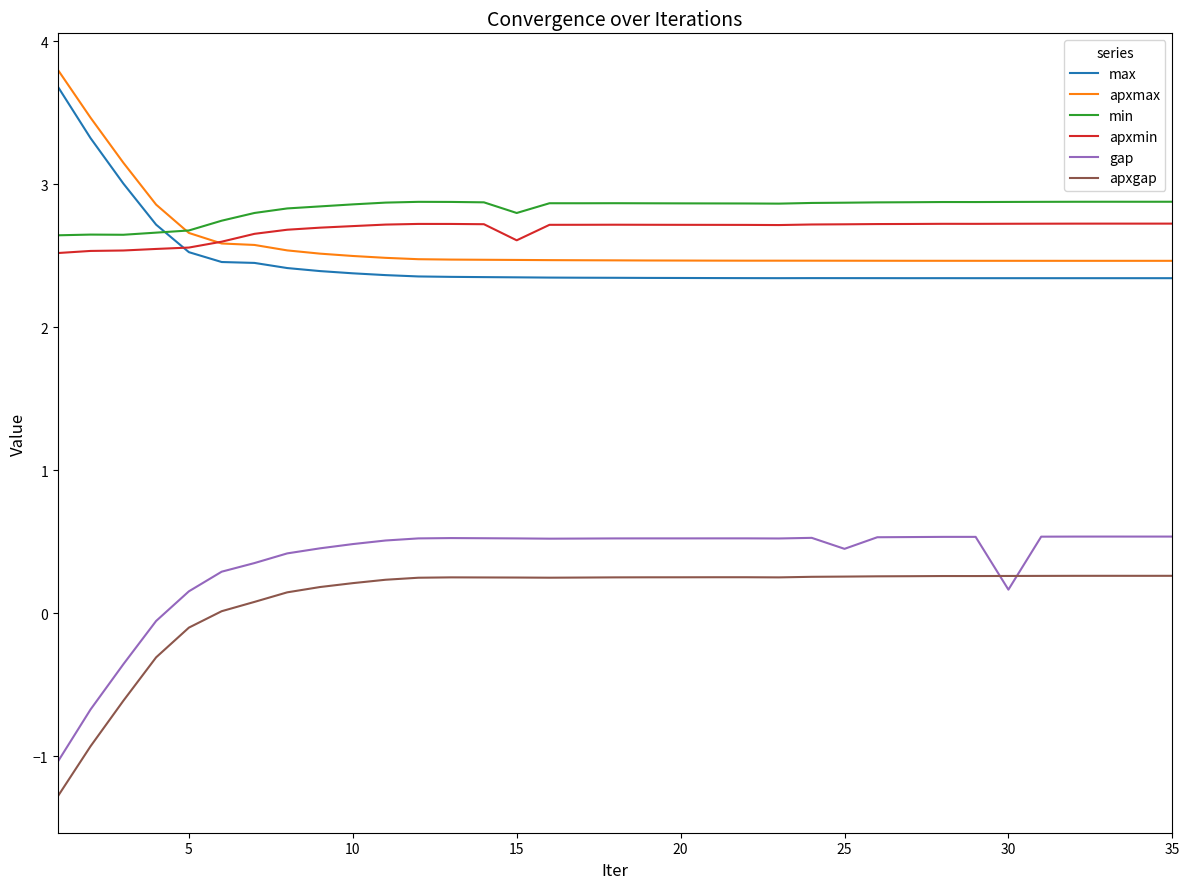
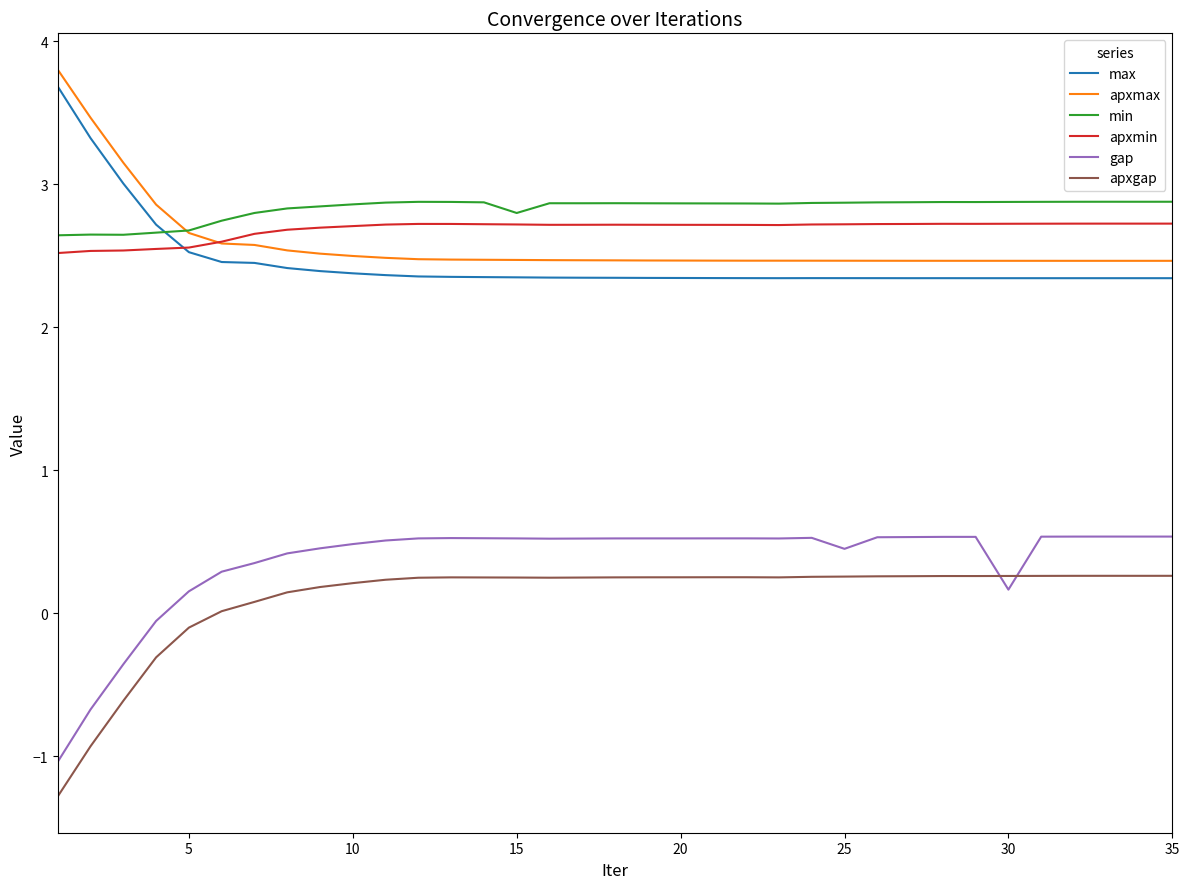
  {
    "max": {
      "5": 2.52,
      "10": 2.38,
      "15": 2.35,
      "20": 2.34,
      "25": 2.34,
      "30": 2.34,
      "35": 2.34
    },
    "apxmax": {
      "10": 2.50,
      "15": 2.47,
      "20": 2.46,
      "25": 2.46,
      "30": 2.46,
      "35": 2.46
    },
    "min": {
      "10": 2.86,
      "15": 2.80,
      "20": 2.86,
      "25": 2.87,
      "30": 2.87,
      "35": 2.88
    },
    "apxmin": {
      "5": 2.56,
      "10": 2.71,
-     "15": 2.61,
+     "15": 2.72,
      "20": 2.71,
      "25": 2.72,
      "30": 2.72,
      "35": 2.72
    },
    "gap": {
      "5": 0.15,
      "10": 0.48,
      "15": 0.52,
      "20": 0.52,
      "25": 0.45,
      "30": 0.16,
      "35": 0.53
    },
    "apxgap": {
      "5": -0.10,
      "10": 0.21,
      "15": 0.25,
      "20": 0.25,
      "25": 0.25,
      "30": 0.26,
      "35": 0.26
    }
  }
